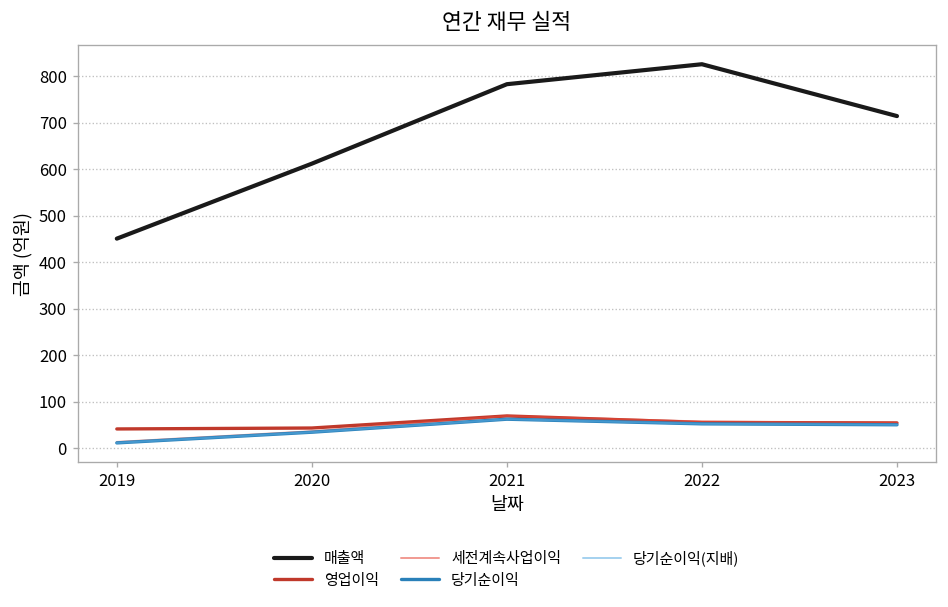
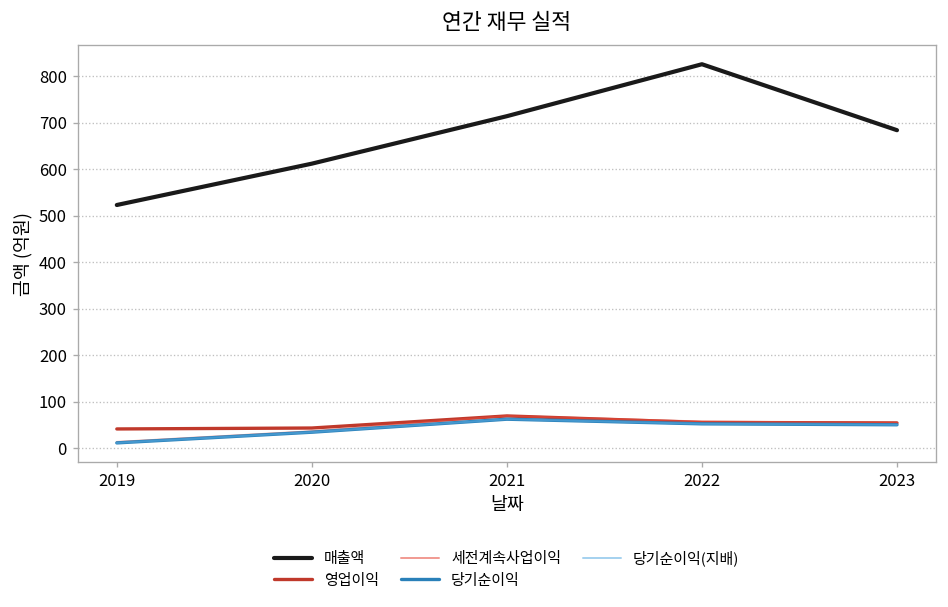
  {
    "매출액": {
-     "2019": 450,
+     "2019": 520,
      "2020": 610,
-     "2021": 780,
+     "2021": 710,
      "2022": 830,
-     "2023": 710
+     "2023": 680
    },
    "당기순이익(지배)": {
      "2021": 60
    }
  }
